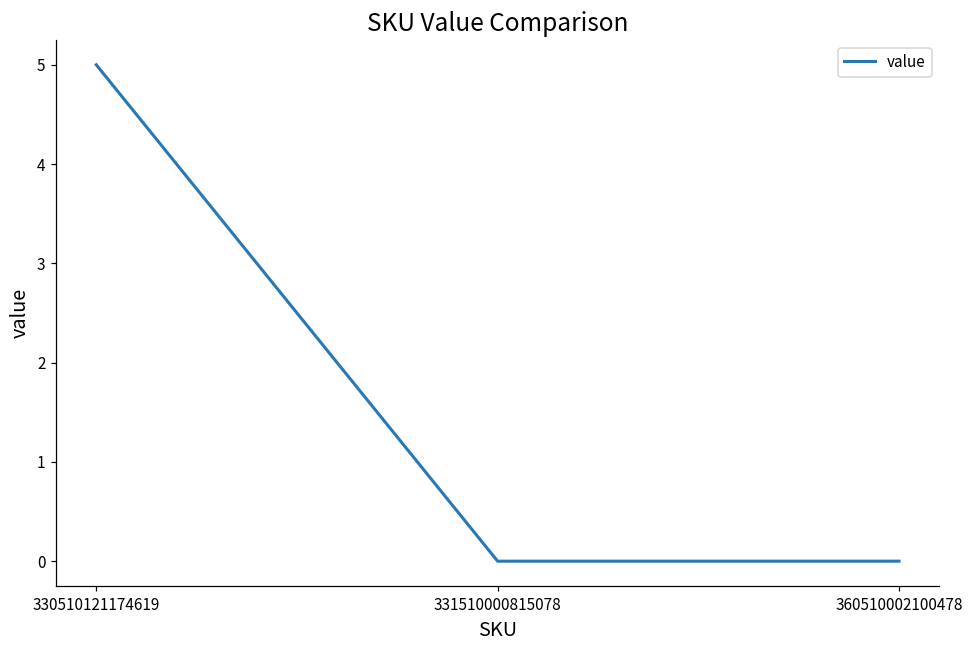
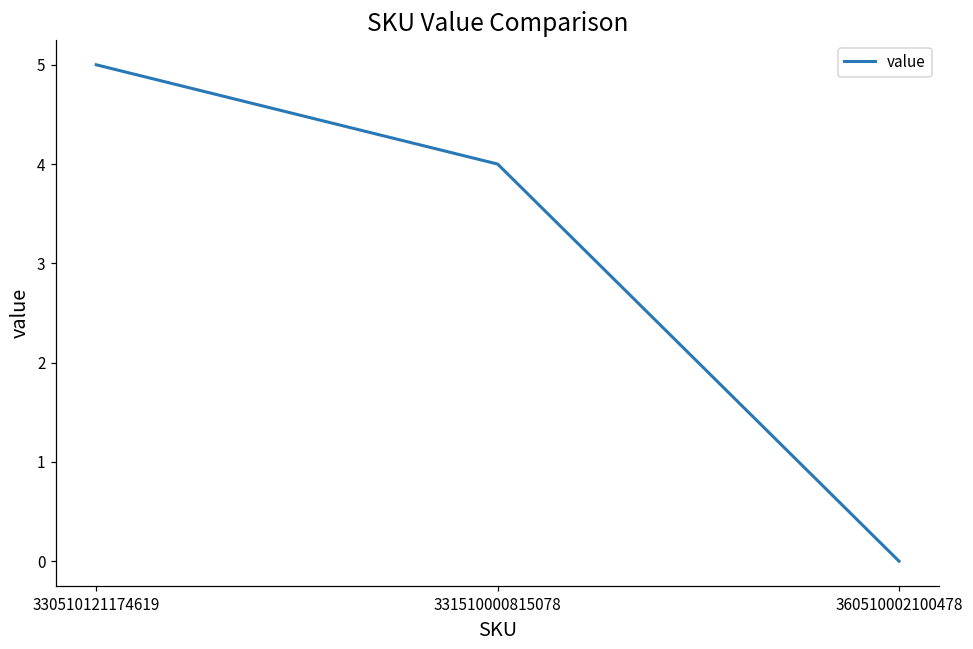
  {
    "330510121174619": 5,
-   "331510000815078": 0,
+   "331510000815078": 4,
    "360510002100478": 0
  }
